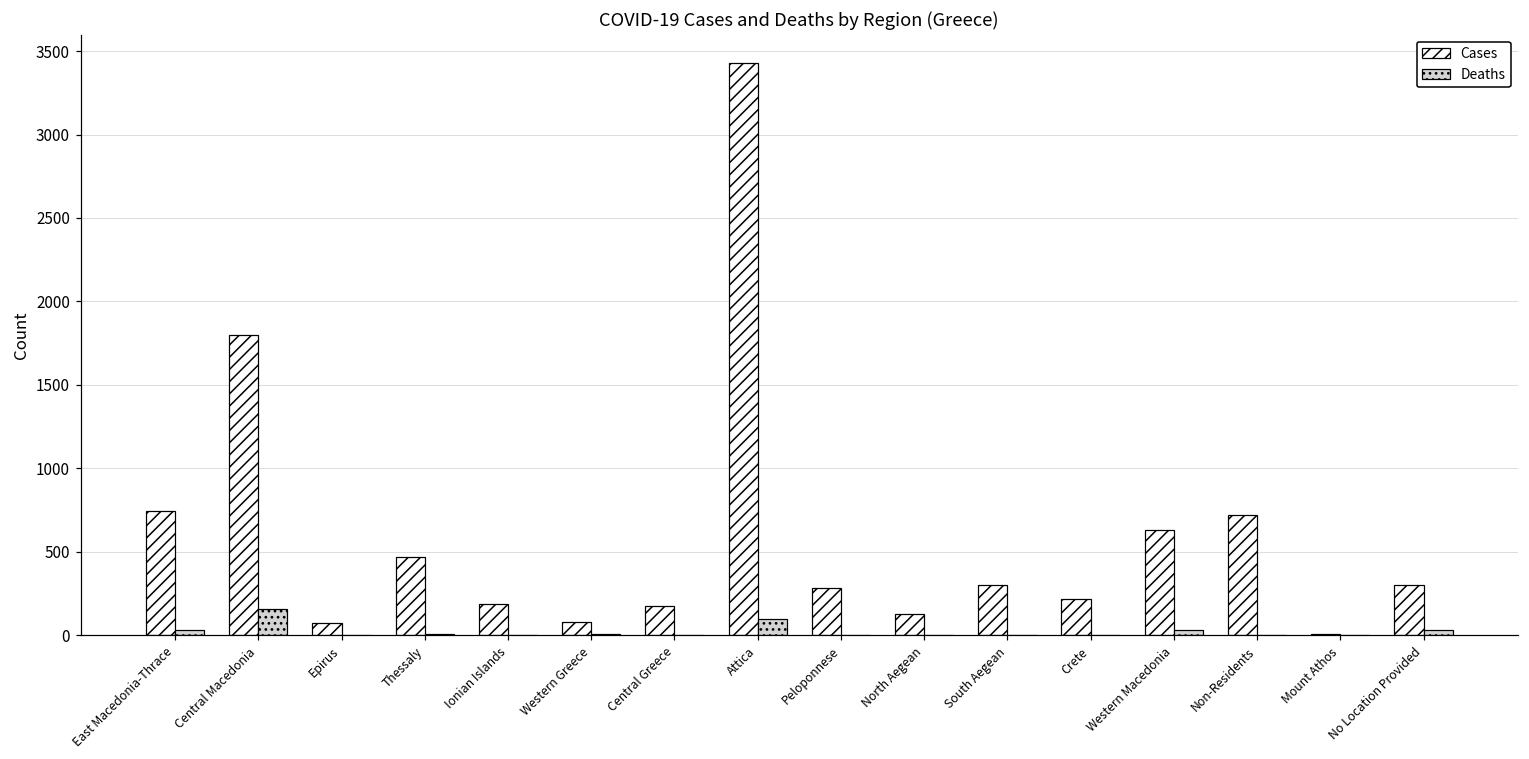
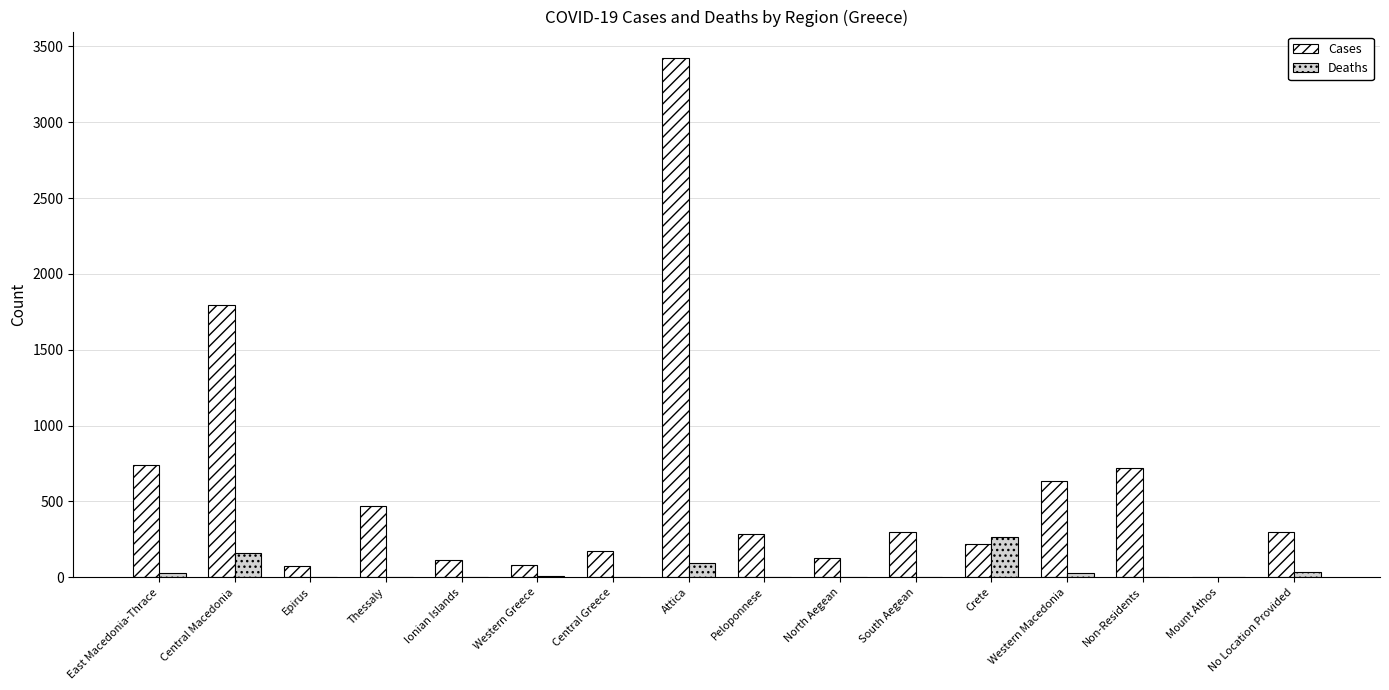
  {
    "Cases": {
      "East Macedonia-Thrace": 740,
      "Central Macedonia": 1800,
      "Epirus": 70,
      "Thessaly": 470,
-     "Ionian Islands": 190,
+     "Ionian Islands": 120,
      "Western Greece": 80,
      "Central Greece": 180,
      "Attica": 3430,
      "Peloponnese": 280,
      "North Aegean": 130,
      "South Aegean": 300,
      "Crete": 220,
      "Western Macedonia": 630,
      "Non-Residents": 720,
      "No Location Provided": 300
    },
    "Deaths": {
      "East Macedonia-Thrace": 30,
      "Central Macedonia": 160,
      "Central Greece": 0,
      "Attica": 100,
      "Peloponnese": 0,
      "South Aegean": 0,
-     "Crete": 0,
+     "Crete": 270,
      "Western Macedonia": 30,
      "Mount Athos": 0,
      "No Location Provided": 30
    }
  }
